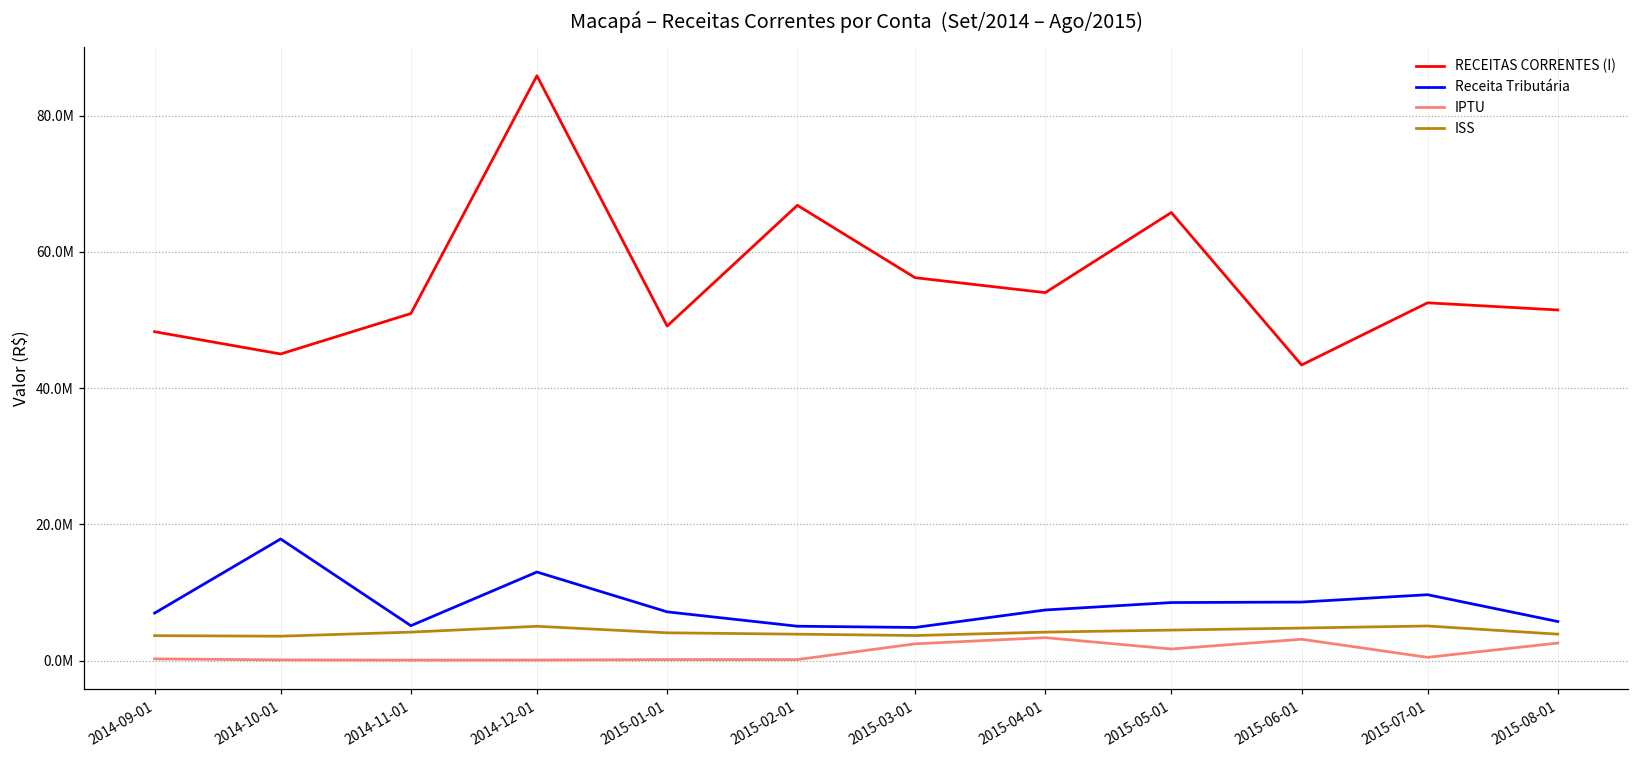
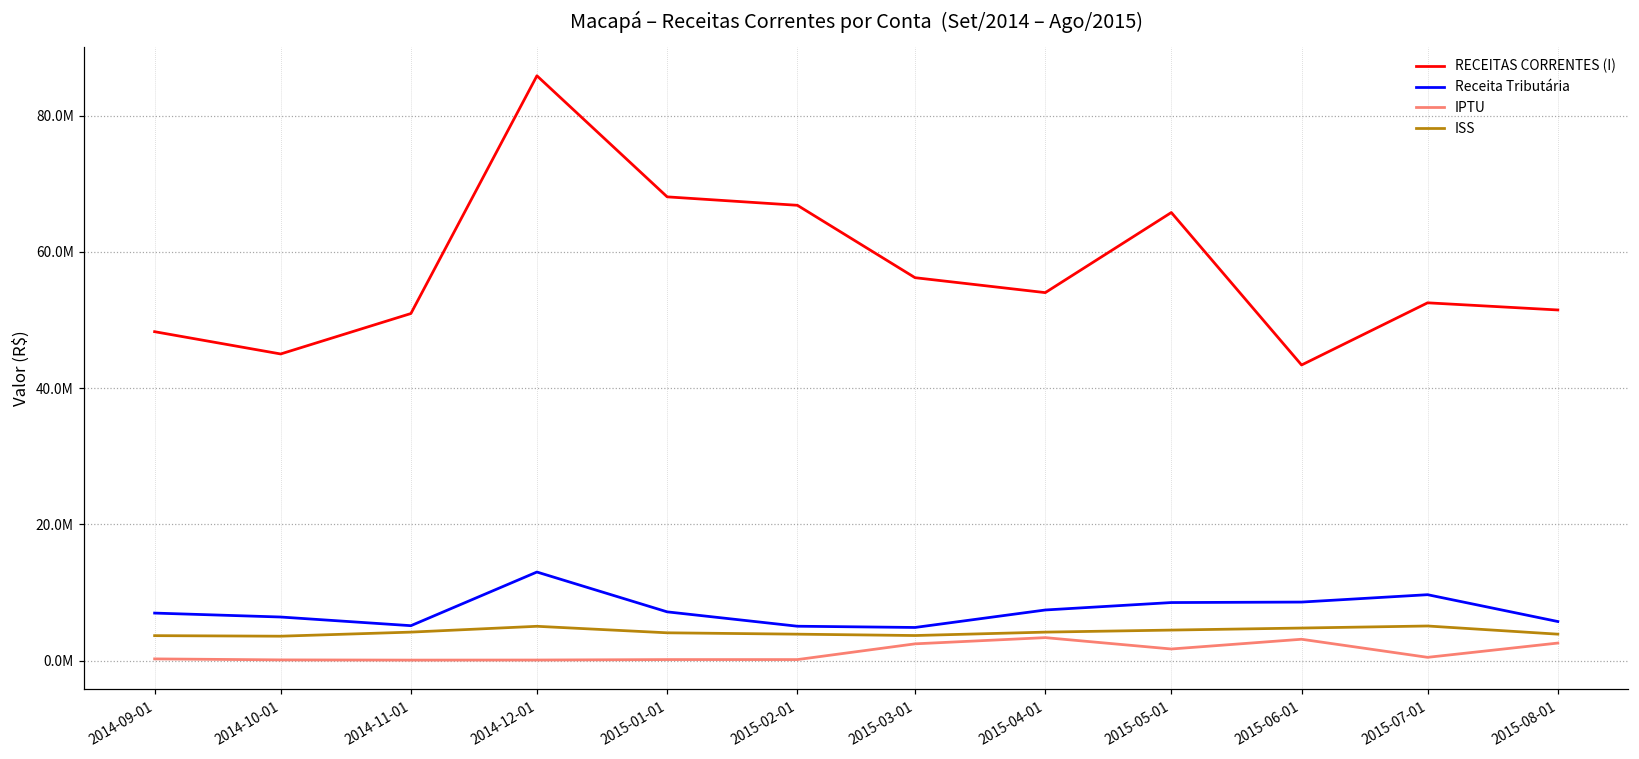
  {
    "RECEITAS CORRENTES (I)": {
      "2014-09-01": 48000000,
      "2014-10-01": 45000000,
      "2014-11-01": 51000000,
      "2014-12-01": 86000000,
-     "2015-01-01": 49000000,
+     "2015-01-01": 68000000,
      "2015-02-01": 67000000,
      "2015-03-01": 56000000,
      "2015-04-01": 54000000,
      "2015-05-01": 66000000,
      "2015-06-01": 43000000,
      "2015-07-01": 53000000,
      "2015-08-01": 51000000
    },
    "Receita Tributária": {
      "2014-09-01": 7000000,
-     "2014-10-01": 18000000,
+     "2014-10-01": 6000000,
      "2014-11-01": 5000000,
      "2014-12-01": 13000000,
      "2015-01-01": 7000000,
      "2015-02-01": 5000000,
      "2015-03-01": 5000000,
      "2015-04-01": 7000000,
      "2015-05-01": 9000000,
      "2015-06-01": 9000000,
      "2015-07-01": 10000000,
      "2015-08-01": 6000000
    },
    "IPTU": {
      "2014-09-01": 0,
      "2014-10-01": 0,
      "2014-11-01": 0,
      "2014-12-01": 0,
      "2015-01-01": 0,
      "2015-02-01": 0,
      "2015-03-01": 2000000,
      "2015-04-01": 3000000,
      "2015-05-01": 2000000,
      "2015-06-01": 3000000,
      "2015-07-01": 0,
      "2015-08-01": 3000000
    },
    "ISS": {
      "2014-09-01": 4000000,
      "2014-10-01": 4000000,
      "2014-11-01": 4000000,
      "2014-12-01": 5000000,
      "2015-01-01": 4000000,
      "2015-02-01": 4000000,
      "2015-03-01": 4000000,
      "2015-04-01": 4000000,
      "2015-05-01": 5000000,
      "2015-06-01": 5000000,
      "2015-07-01": 5000000,
      "2015-08-01": 4000000
    }
  }
